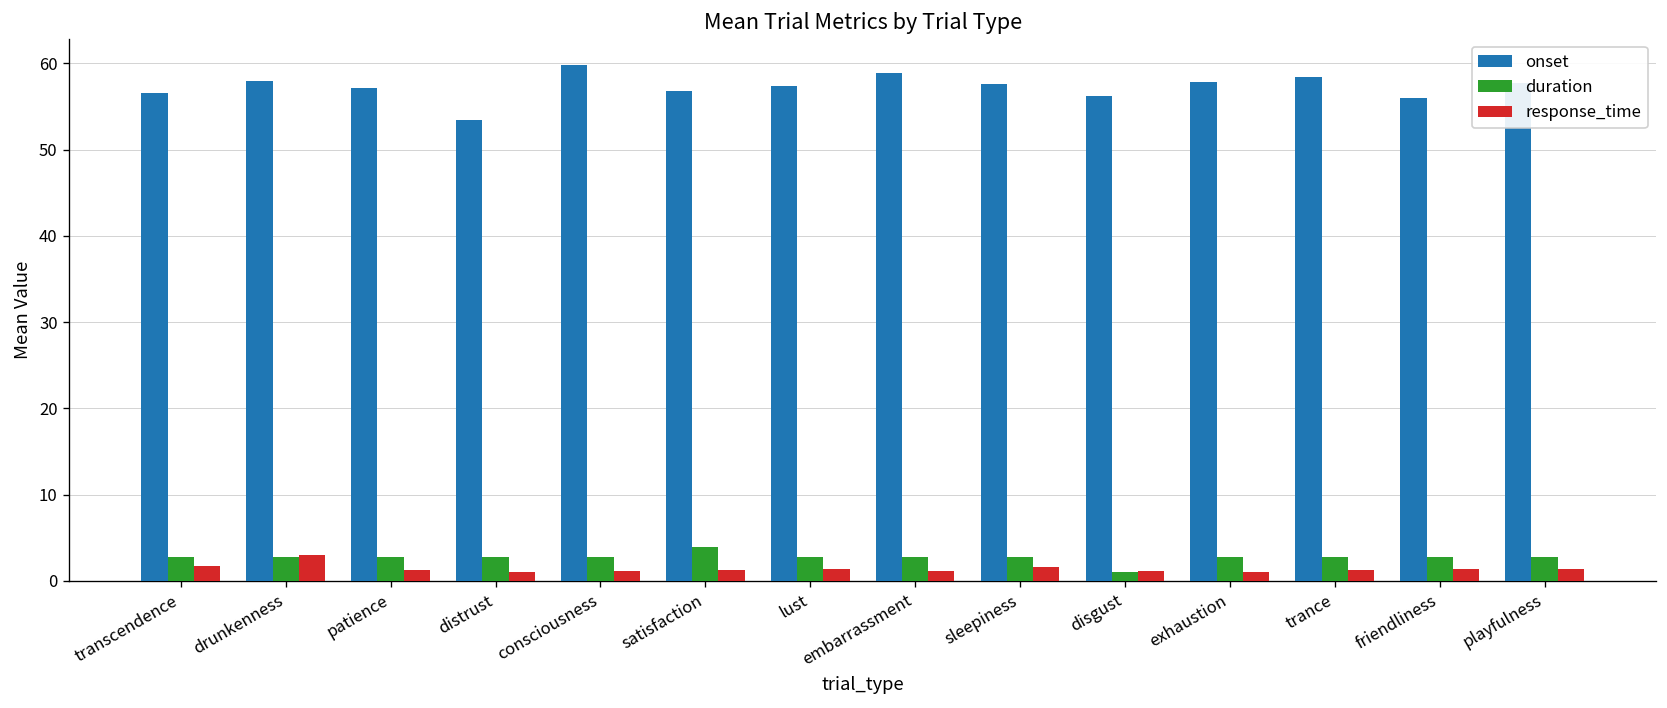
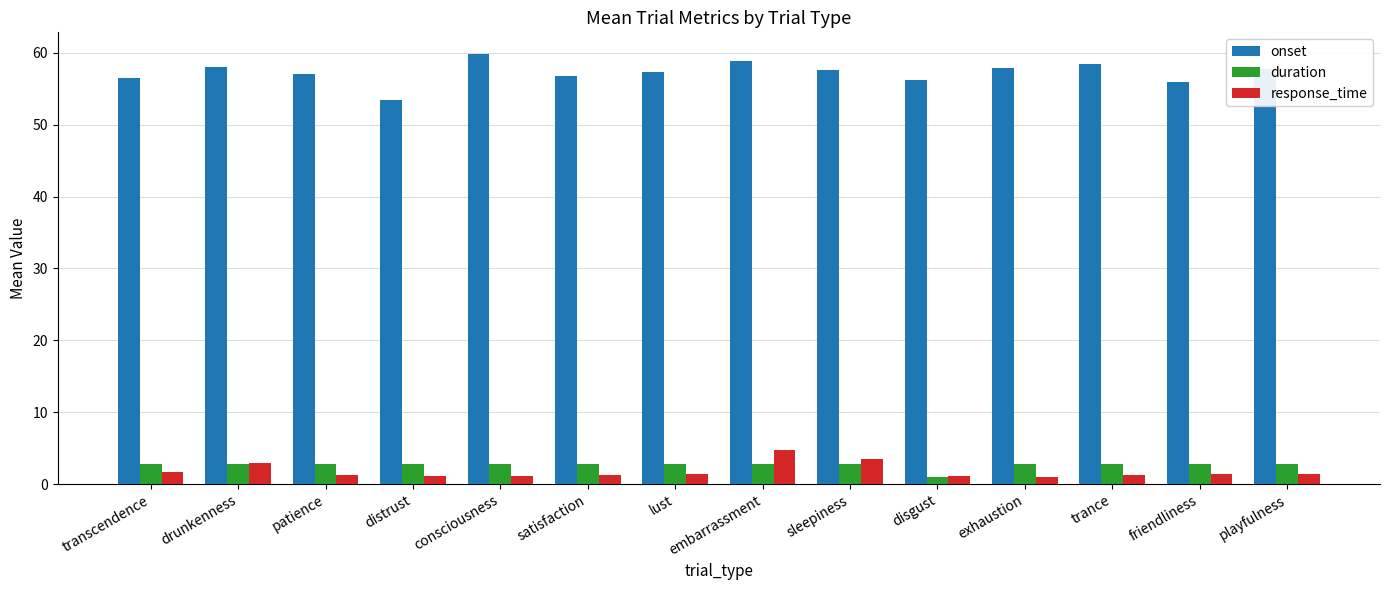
  {
    "onset": {
      "transcendence": 57,
      "drunkenness": 58,
      "patience": 57,
      "distrust": 53,
      "consciousness": 60,
      "satisfaction": 57,
      "lust": 57,
      "embarrassment": 59,
      "sleepiness": 58,
      "disgust": 56,
      "exhaustion": 58,
      "trance": 58,
      "friendliness": 56
    },
    "duration": {
      "transcendence": 3,
      "drunkenness": 3,
      "patience": 3,
      "distrust": 3,
      "consciousness": 3,
-     "satisfaction": 4,
+     "satisfaction": 3,
      "lust": 3,
      "embarrassment": 3,
      "sleepiness": 3,
      "disgust": 1,
      "exhaustion": 3,
      "trance": 3,
      "friendliness": 3,
      "playfulness": 3
    },
    "response_time": {
      "transcendence": 2,
      "drunkenness": 3,
      "patience": 1,
      "distrust": 1,
      "consciousness": 1,
      "satisfaction": 1,
      "lust": 1,
-     "embarrassment": 1,
-     "sleepiness": 2,
+     "embarrassment": 5,
+     "sleepiness": 4,
      "disgust": 1,
      "exhaustion": 1,
      "trance": 1,
      "friendliness": 1,
      "playfulness": 1
    }
  }
